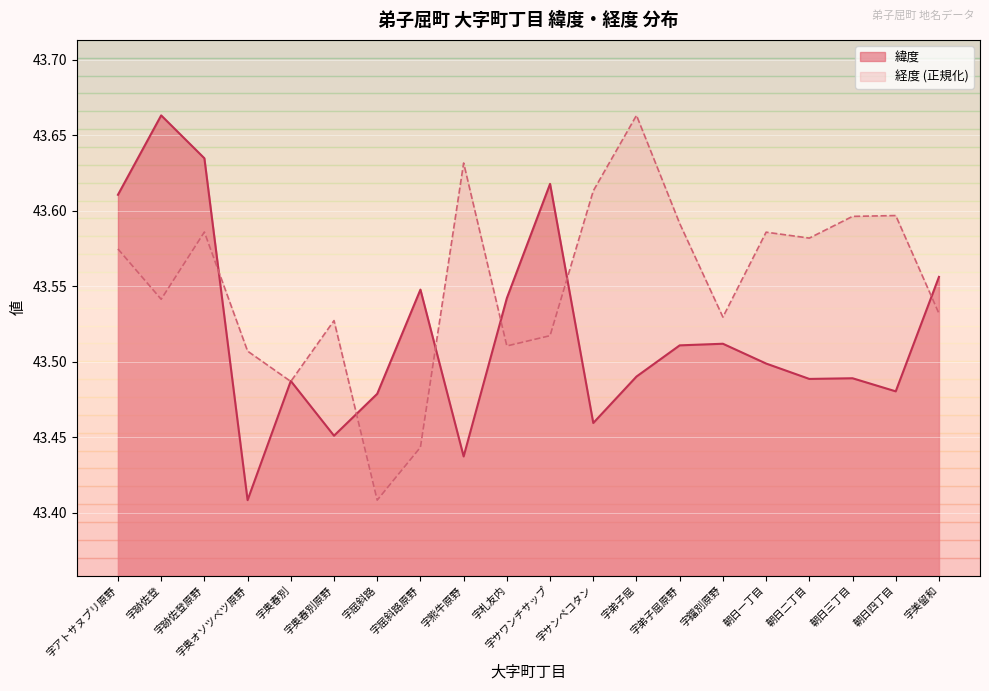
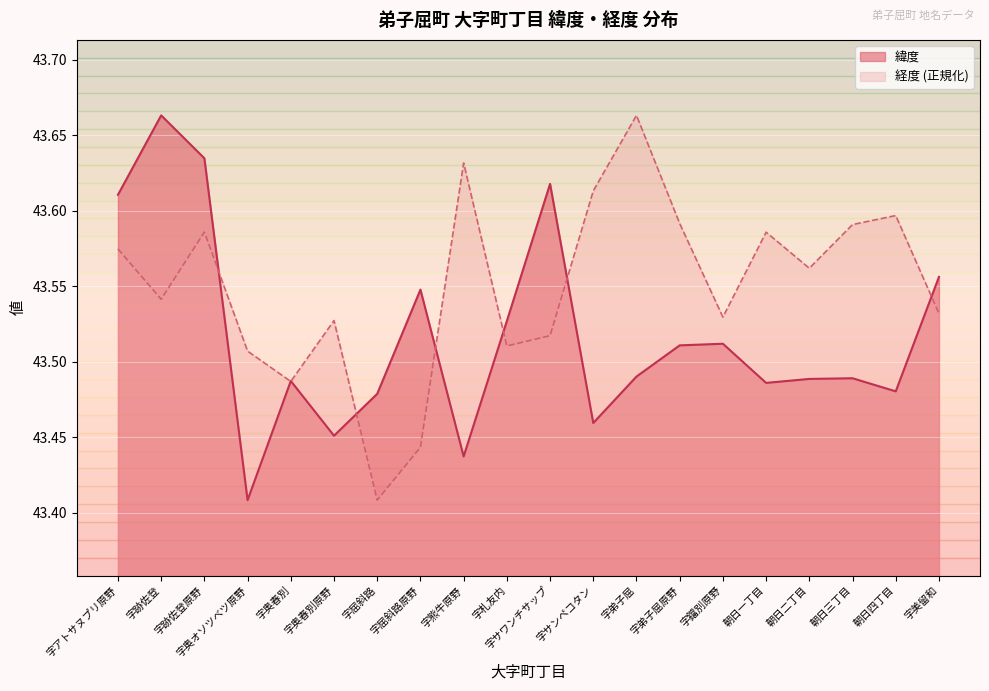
  {
    "緯度": {
      "字アトサヌプリ原野": 43.611,
      "字跡佐登": 43.663,
      "字跡佐登原野": 43.635,
      "字奥オソツベツ原野": 43.408,
      "字奥春別原野": 43.451,
      "字屈斜路": 43.479,
      "字屈斜路原野": 43.548,
      "字熊牛原野": 43.437,
-     "字札友内": 43.542,
+     "字札友内": 43.527,
      "字サワンチサップ": 43.618,
      "字サンペコタン": 43.459,
      "字弟子屈": 43.490,
      "字弟子屈原野": 43.511,
      "字鐺別原野": 43.512,
-     "朝日一丁目": 43.499,
+     "朝日一丁目": 43.486,
      "朝日二丁目": 43.489,
      "朝日三丁目": 43.489,
      "朝日四丁目": 43.480,
      "字美留和": 43.556
    },
    "経度 (正規化)": {
      "字アトサヌプリ原野": 43.575,
      "字跡佐登": 43.541,
      "字跡佐登原野": 43.586,
      "字奥オソツベツ原野": 43.507,
      "字奥春別原野": 43.527,
      "字屈斜路": 43.408,
      "字屈斜路原野": 43.443,
      "字熊牛原野": 43.632,
      "字札友内": 43.510,
      "字サワンチサップ": 43.517,
      "字サンペコタン": 43.613,
      "字弟子屈": 43.663,
      "字弟子屈原野": 43.591,
      "字鐺別原野": 43.529,
      "朝日一丁目": 43.586,
-     "朝日二丁目": 43.582,
-     "朝日三丁目": 43.596,
+     "朝日二丁目": 43.562,
+     "朝日三丁目": 43.591,
      "朝日四丁目": 43.597,
      "字美留和": 43.532
    }
  }
